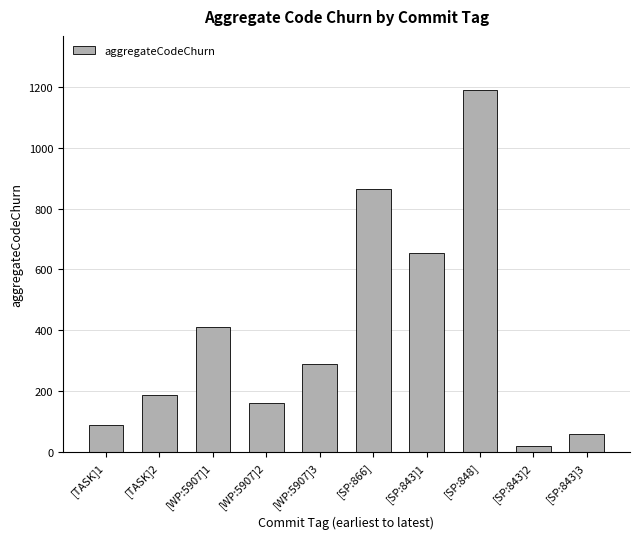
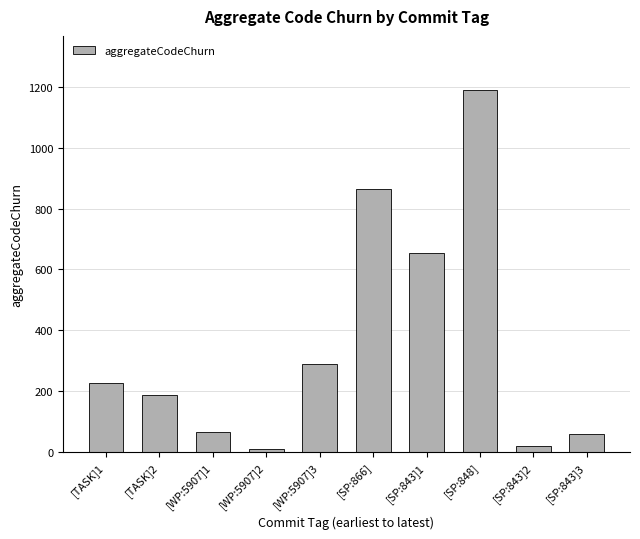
  {
-   "[TASK]1": 90,
+   "[TASK]1": 230,
    "[TASK]2": 190,
-   "[WP:5907]1": 410,
-   "[WP:5907]2": 160,
+   "[WP:5907]1": 70,
+   "[WP:5907]2": 10,
    "[WP:5907]3": 290,
    "[SP:866]": 870,
    "[SP:843]1": 650,
    "[SP:848]": 1190,
    "[SP:843]2": 20,
    "[SP:843]3": 60
  }
